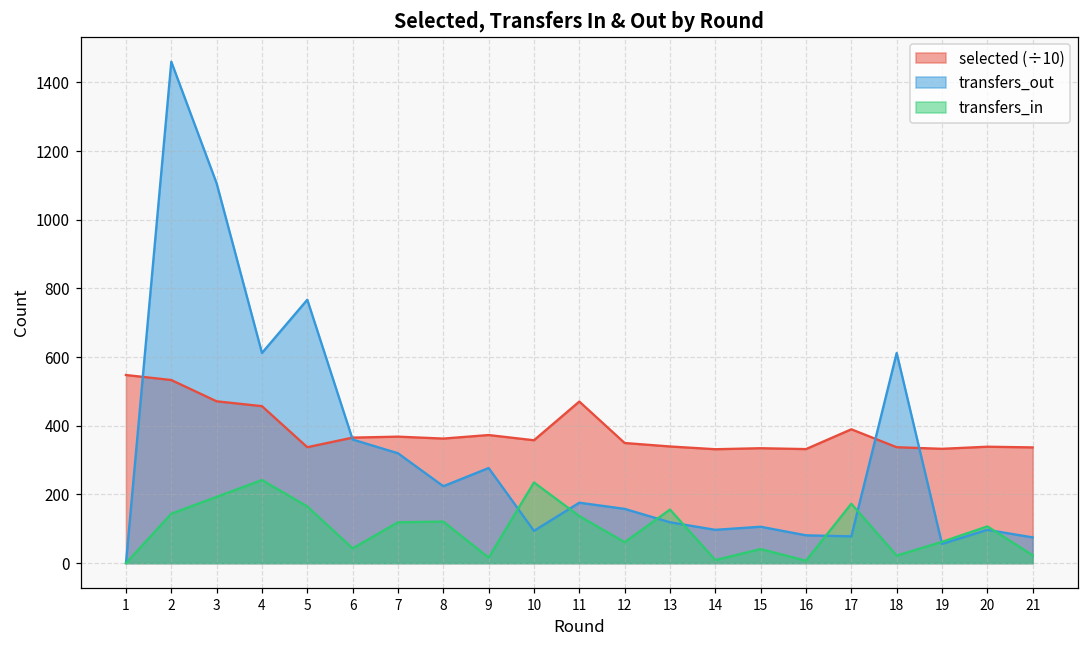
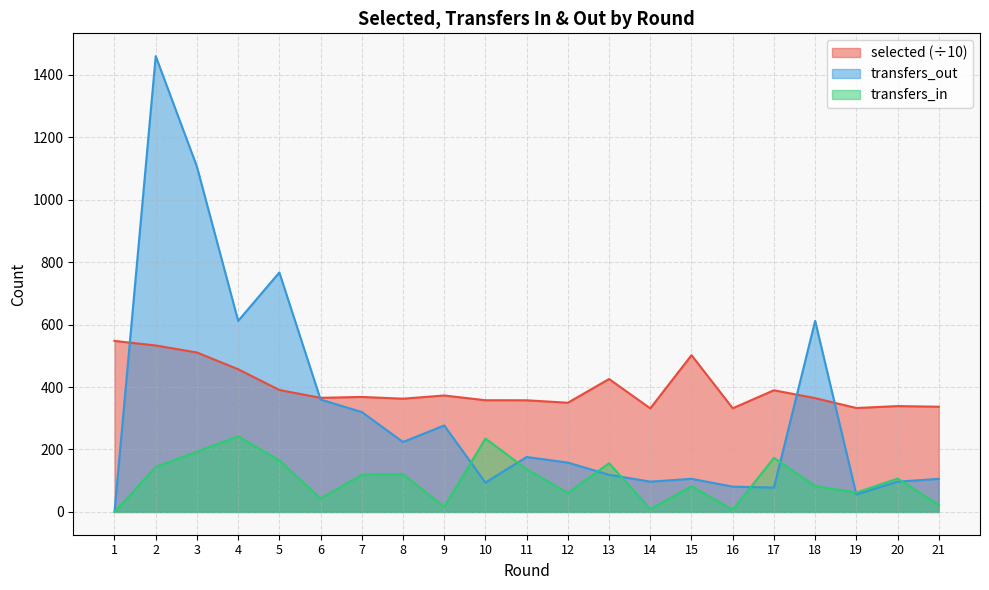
  {
    "selected (÷10)": {
      "1": 550,
      "2": 530,
-     "3": 470,
+     "3": 510,
      "4": 460,
-     "5": 340,
+     "5": 390,
      "7": 370,
      "8": 360,
      "9": 370,
      "10": 360,
-     "11": 470,
+     "11": 360,
      "12": 350,
-     "13": 340,
+     "13": 430,
      "14": 330,
-     "15": 330,
+     "15": 500,
      "16": 330,
      "17": 390,
-     "18": 340,
+     "18": 360,
      "19": 330,
      "20": 340,
      "21": 340
    },
    "transfers_out": {
      "2": 1460,
      "3": 1110,
      "4": 610,
      "5": 770,
      "7": 320,
      "8": 220,
      "9": 280,
      "10": 90,
      "11": 180,
      "12": 160,
      "13": 120,
      "14": 100,
      "15": 110,
      "16": 80,
      "17": 80,
      "18": 610,
      "20": 100,
-     "21": 80
+     "21": 110
    },
    "transfers_in": {
      "2": 140,
      "3": 190,
      "4": 240,
      "5": 170,
      "6": 40,
      "7": 120,
      "8": 120,
      "9": 20,
      "10": 240,
      "11": 140,
      "12": 60,
      "13": 160,
      "14": 10,
-     "15": 40,
+     "15": 80,
      "16": 10,
      "17": 170,
-     "18": 20,
+     "18": 80,
      "20": 110,
      "21": 20
    }
  }
